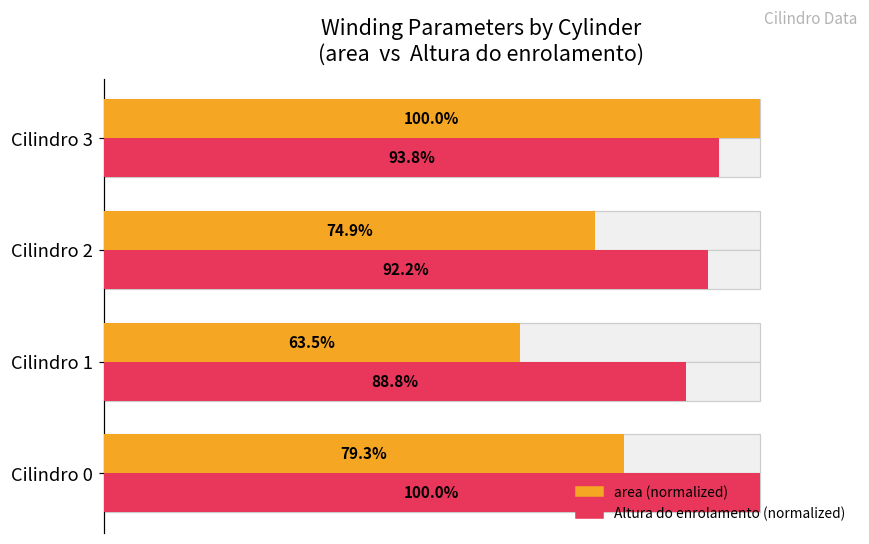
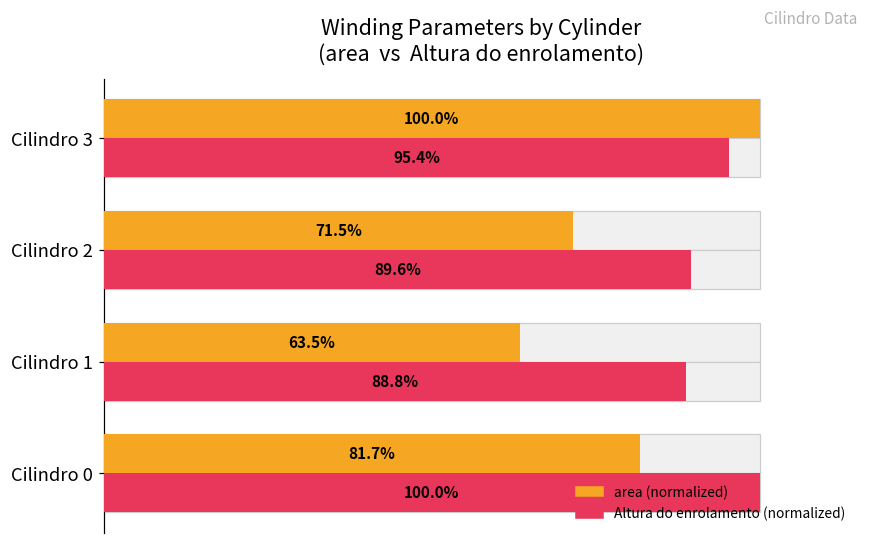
  {
    "area (normalized)": {
      "Cilindro 3": "100.0%",
-     "Cilindro 2": "74.9%",
-     "Cilindro 0": "79.3%"
+     "Cilindro 2": "71.5%",
+     "Cilindro 0": "81.7%"
    },
    "Altura do enrolamento (normalized)": {
-     "Cilindro 3": "93.8%",
-     "Cilindro 2": "92.2%",
+     "Cilindro 3": "95.4%",
+     "Cilindro 2": "89.6%",
      "Cilindro 0": "100.0%"
    }
  }
